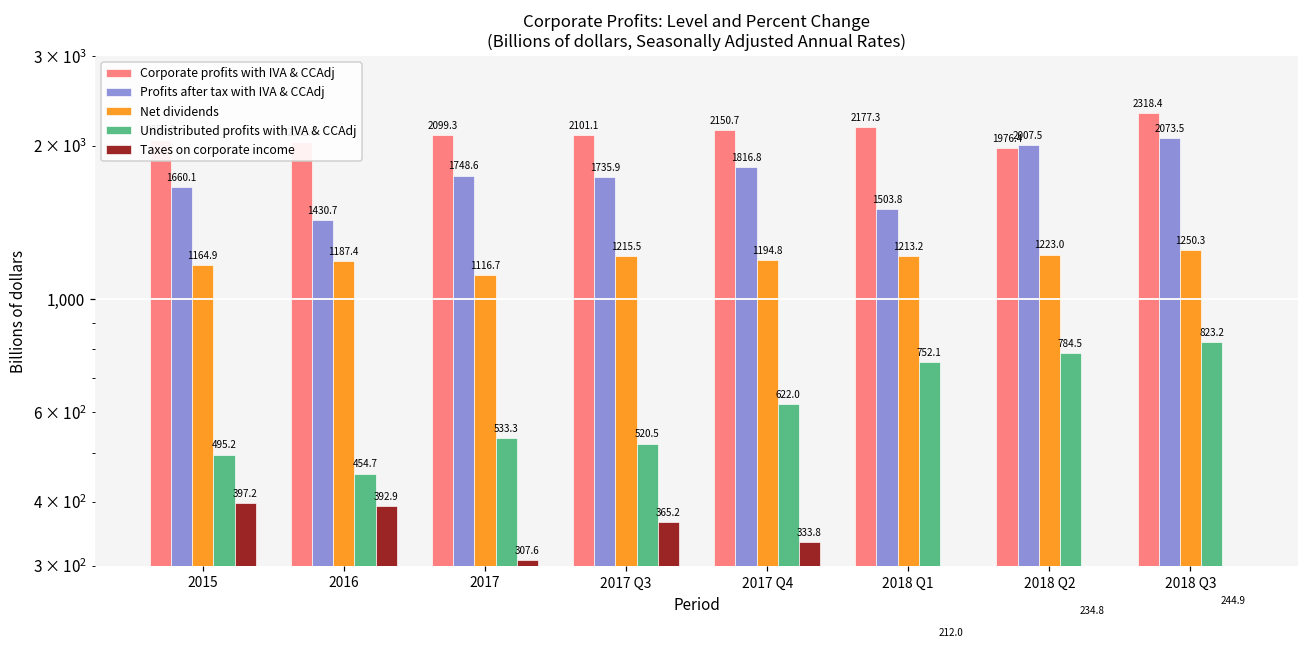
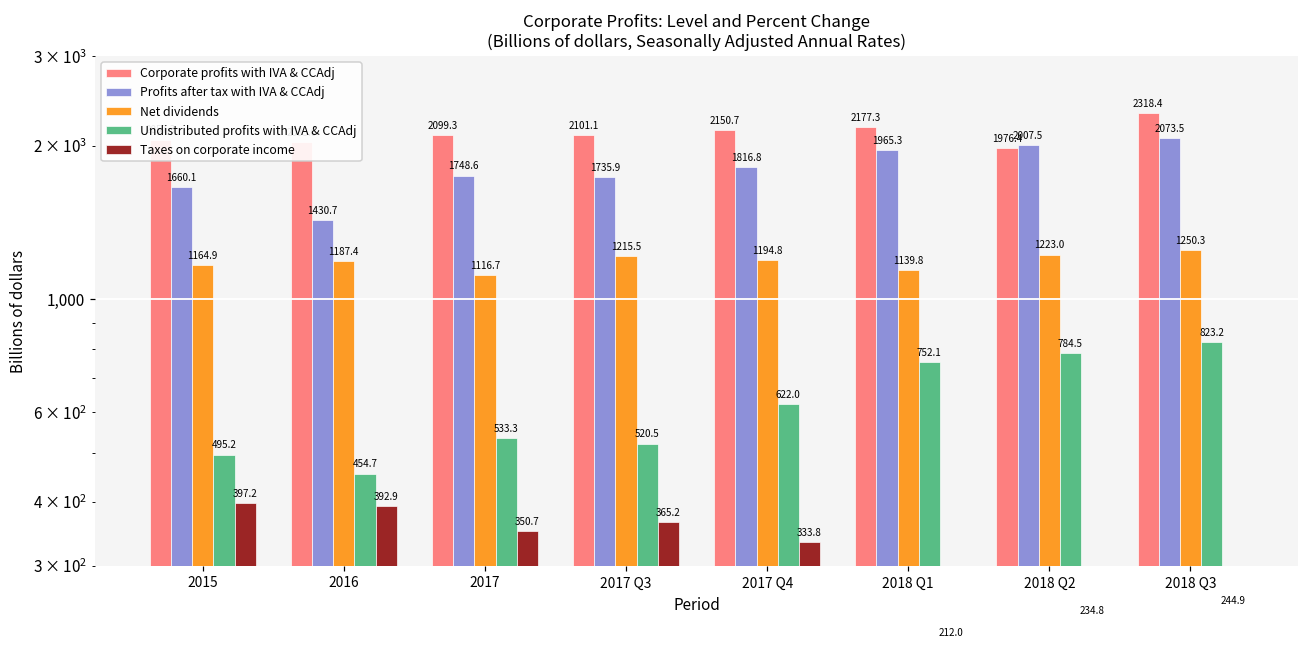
  {
    "Corporate profits with IVA & CCAdj": {
      "2017": 2099.3,
      "2017 Q3": 2101.1,
      "2017 Q4": 2150.7,
      "2018 Q1": 2177.3,
      "2018 Q3": 2318.4
    },
    "Profits after tax with IVA & CCAdj": {
      "2015": 1660.1,
      "2016": 1430.7,
      "2017": 1748.6,
      "2017 Q3": 1735.9,
      "2017 Q4": 1816.8,
-     "2018 Q1": 1503.8,
+     "2018 Q1": 1965.3,
      "2018 Q3": 2073.5
    },
    "Net dividends": {
      "2015": 1164.9,
      "2016": 1187.4,
      "2017": 1116.7,
      "2017 Q3": 1215.5,
      "2017 Q4": 1194.8,
-     "2018 Q1": 1213.2,
+     "2018 Q1": 1139.8,
      "2018 Q2": 1223.0,
      "2018 Q3": 1250.3
    },
    "Undistributed profits with IVA & CCAdj": {
      "2015": 495.2,
      "2016": 454.7,
      "2017": 533.3,
      "2017 Q3": 520.5,
      "2017 Q4": 622.0,
      "2018 Q1": 752.1,
      "2018 Q2": 784.5,
      "2018 Q3": 823.2
    },
    "Taxes on corporate income": {
      "2015": 397.2,
      "2016": 392.9,
-     "2017": 307.6,
+     "2017": 350.7,
      "2017 Q3": 365.2,
      "2017 Q4": 333.8
    }
  }
